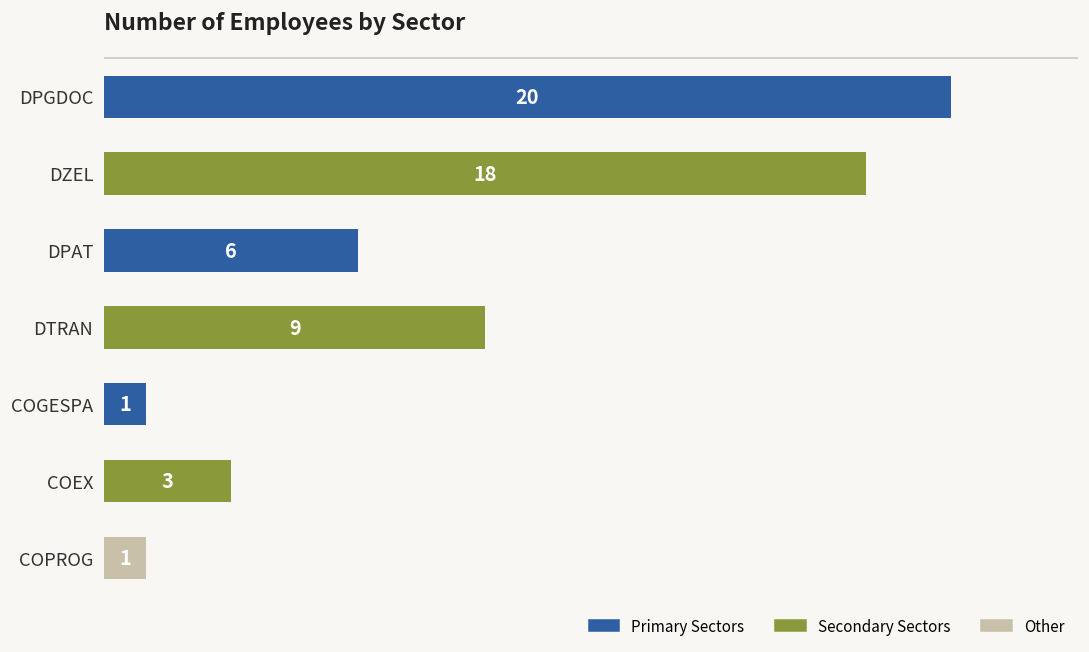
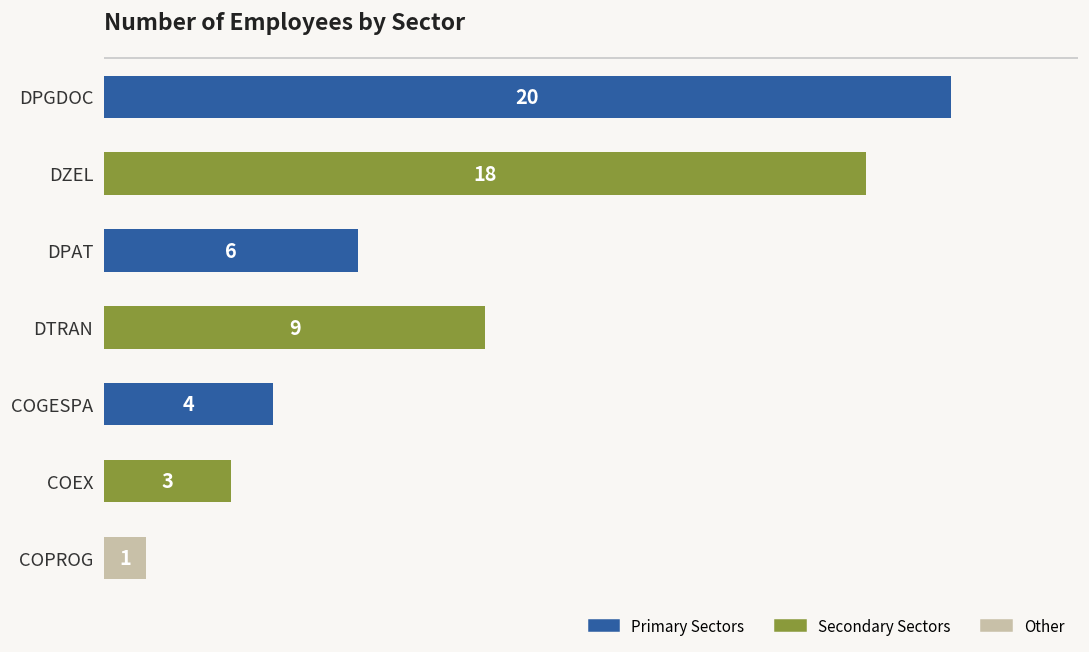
  {
    "DPGDOC": 20,
    "DZEL": 18,
    "DPAT": 6,
    "DTRAN": 9,
-   "COGESPA": 1,
+   "COGESPA": 4,
    "COEX": 3,
    "COPROG": 1
  }
